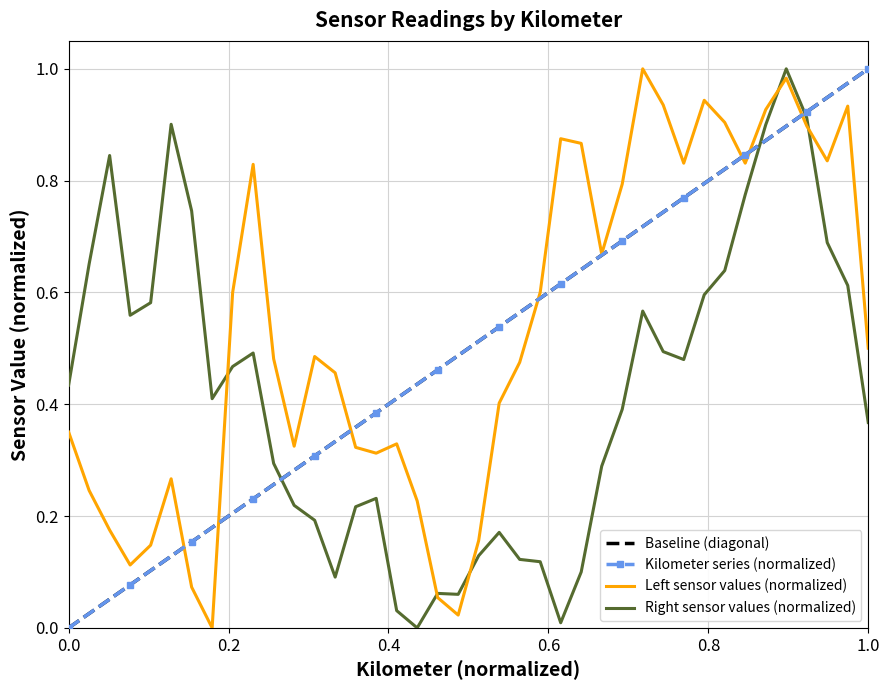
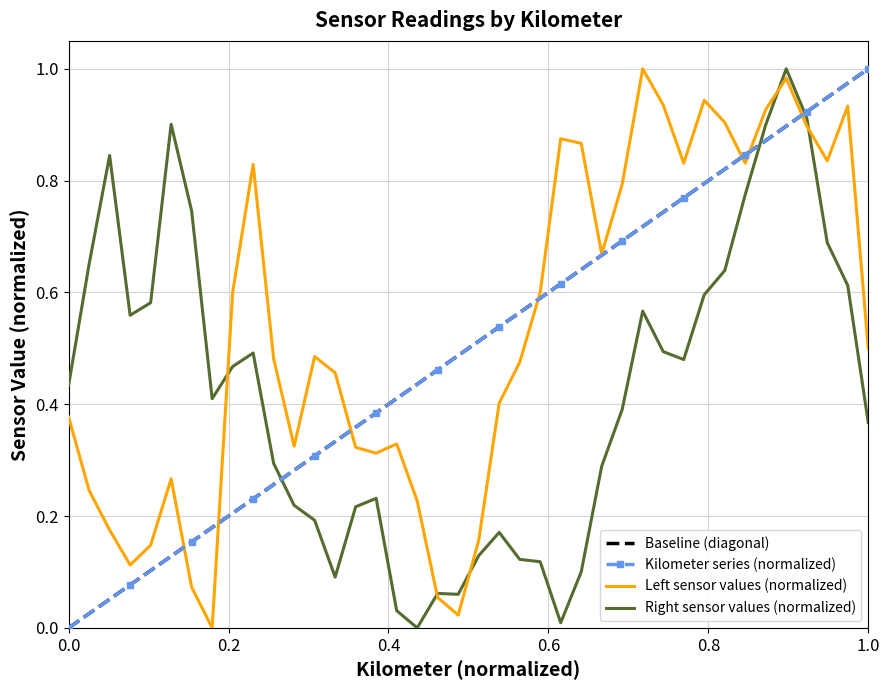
  {
    "Left sensor values (normalized)": {
-     "0.0": 0.35,
+     "0.0": 0.38,
      "1.0": 0.50
    },
    "Right sensor values (normalized)": {
      "0.0": 0.43,
      "1.0": 0.37
    }
  }
